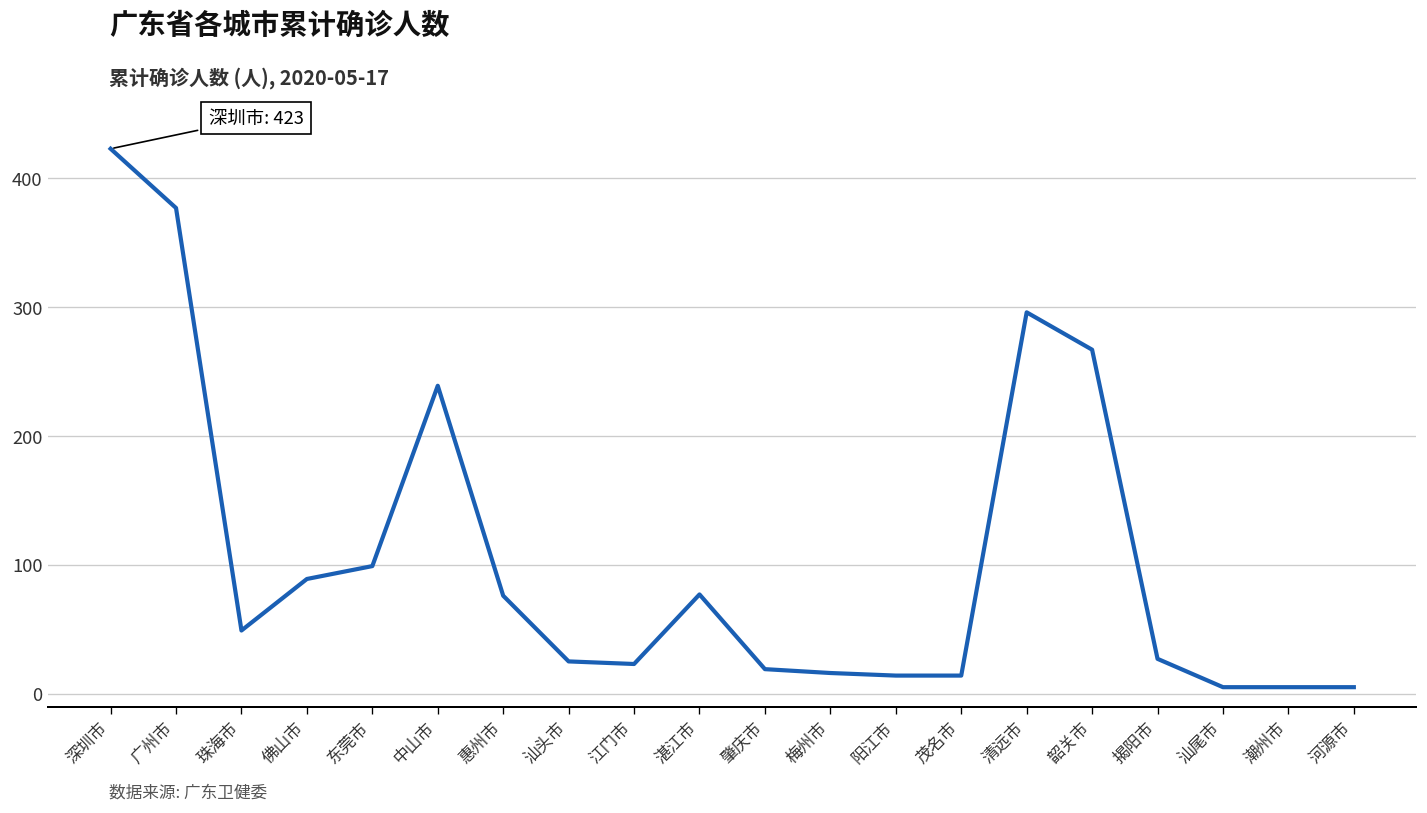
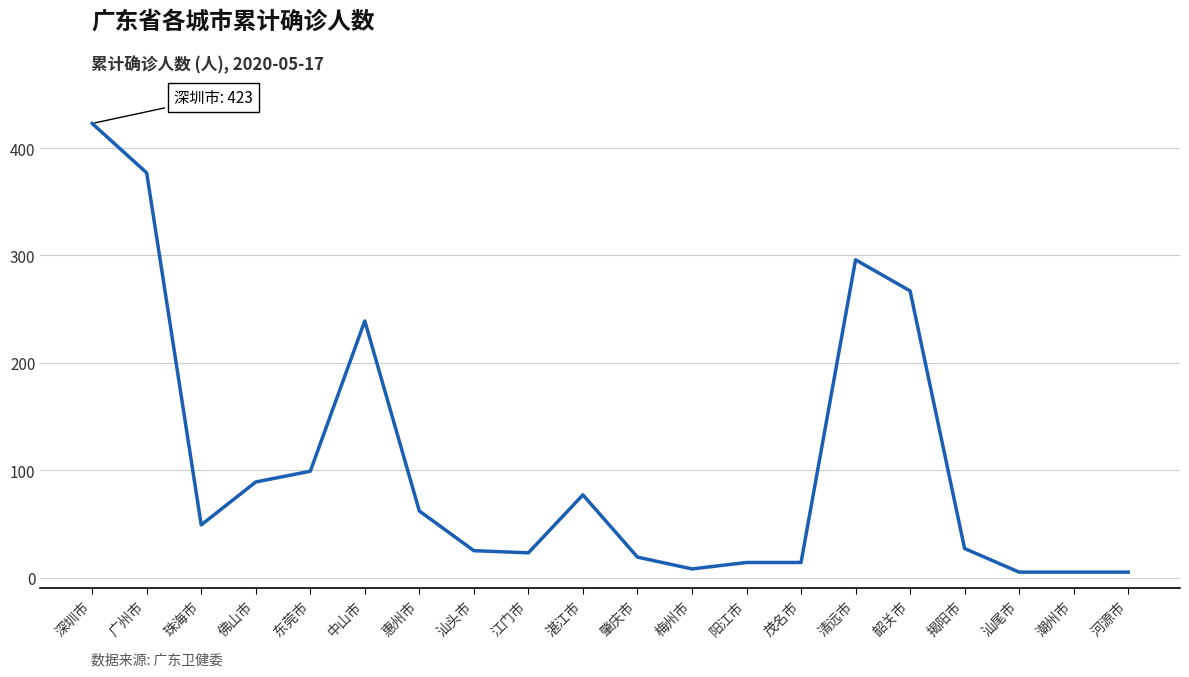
  {
    "广州市": 377,
    "珠海市": 49,
    "佛山市": 89,
    "东莞市": 99,
    "中山市": 239,
-   "惠州市": 76,
+   "惠州市": 62,
    "汕头市": 25,
    "江门市": 23,
    "湛江市": 77,
    "肇庆市": 19,
-   "梅州市": 16,
+   "梅州市": 8,
    "阳江市": 14,
    "茂名市": 14,
    "清远市": 296,
    "韶关市": 267,
    "揭阳市": 27,
    "汕尾市": 5,
    "潮州市": 5,
    "河源市": 5
  }
